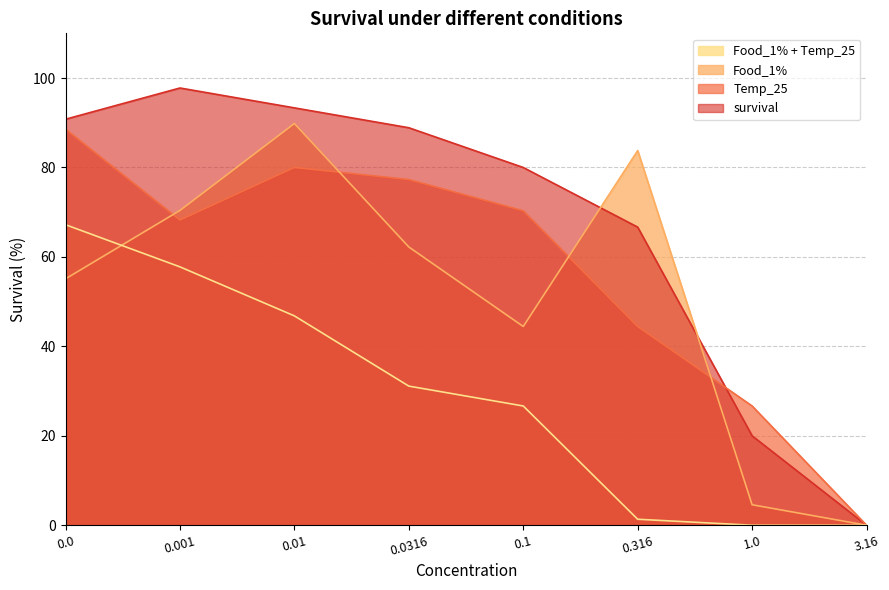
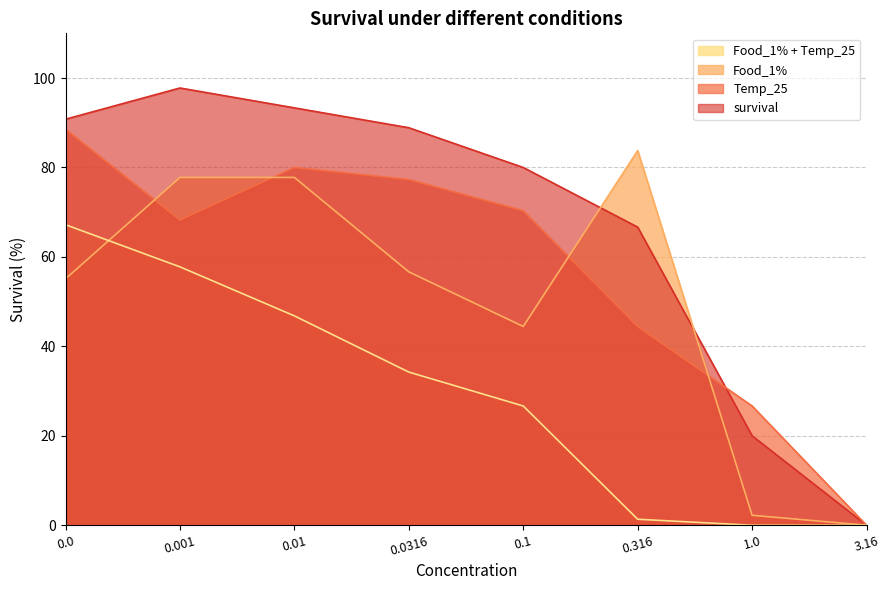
  {
    "Food_1% + Temp_25": {
      "0.0": 67,
      "0.001": 58,
      "0.01": 47,
-     "0.0316": 31,
+     "0.0316": 34,
      "0.1": 27,
      "0.316": 1,
      "1.0": 0
    },
    "Food_1%": {
      "0.0": 55,
-     "0.001": 70,
-     "0.01": 90,
-     "0.0316": 62,
+     "0.001": 78,
+     "0.01": 78,
+     "0.0316": 57,
      "0.1": 44,
      "0.316": 84,
-     "1.0": 5
+     "1.0": 2
    }
  }
